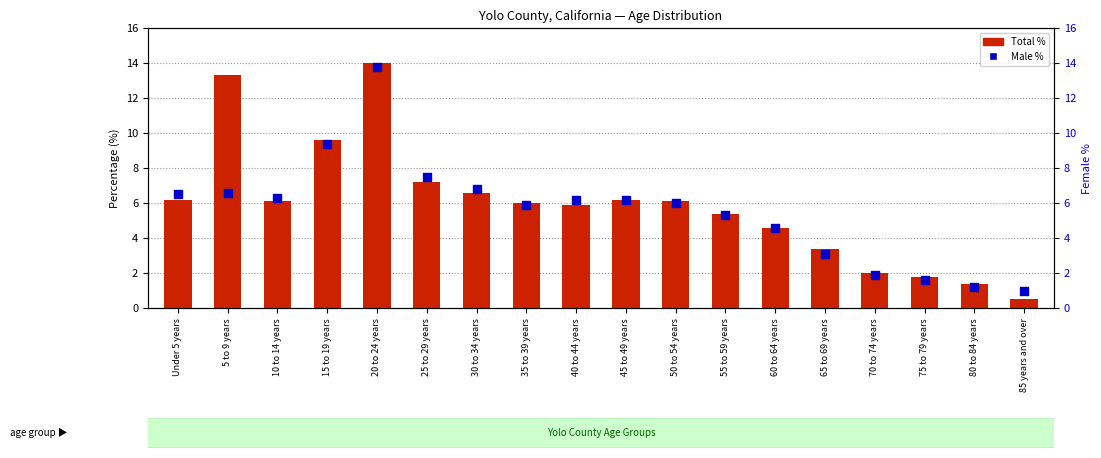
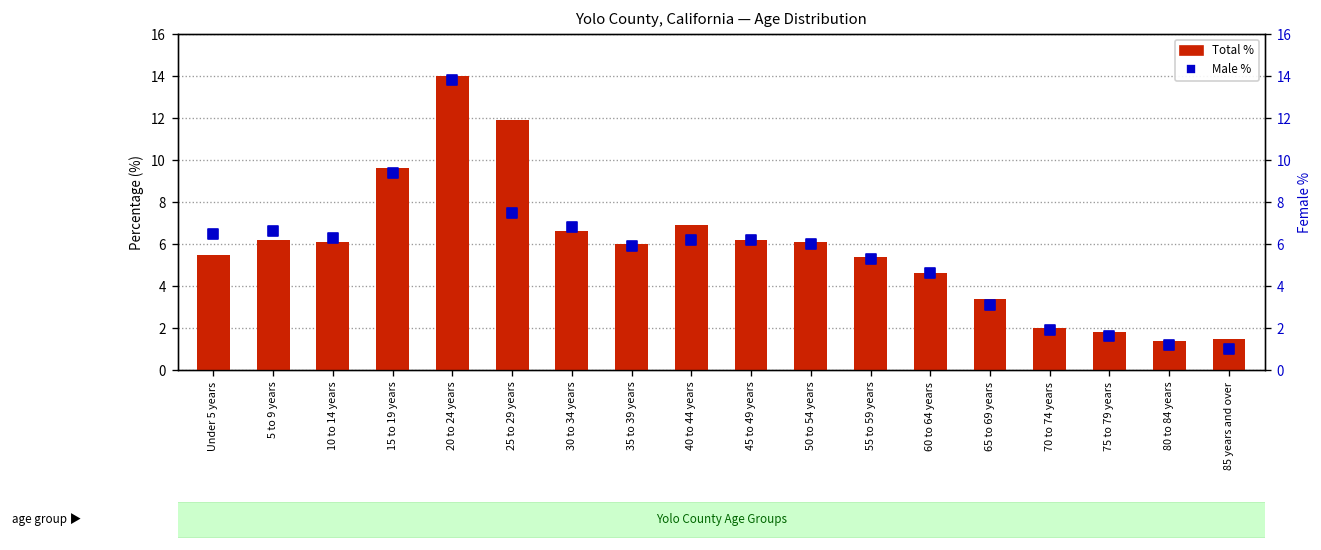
  {
    "Total %": {
-     "Under 5 years": 6.2,
-     "5 to 9 years": 13.3,
+     "Under 5 years": 5.5,
+     "5 to 9 years": 6.2,
      "10 to 14 years": 6.1,
      "15 to 19 years": 9.6,
      "20 to 24 years": 14.0,
-     "25 to 29 years": 7.2,
+     "25 to 29 years": 11.9,
      "30 to 34 years": 6.6,
      "35 to 39 years": 6.0,
-     "40 to 44 years": 5.9,
+     "40 to 44 years": 6.9,
      "45 to 49 years": 6.2,
      "50 to 54 years": 6.1,
      "55 to 59 years": 5.4,
      "60 to 64 years": 4.6,
      "65 to 69 years": 3.4,
      "70 to 74 years": 2.0,
      "75 to 79 years": 1.8,
      "80 to 84 years": 1.4,
-     "85 years and over": 0.5
+     "85 years and over": 1.5
    }
  }
